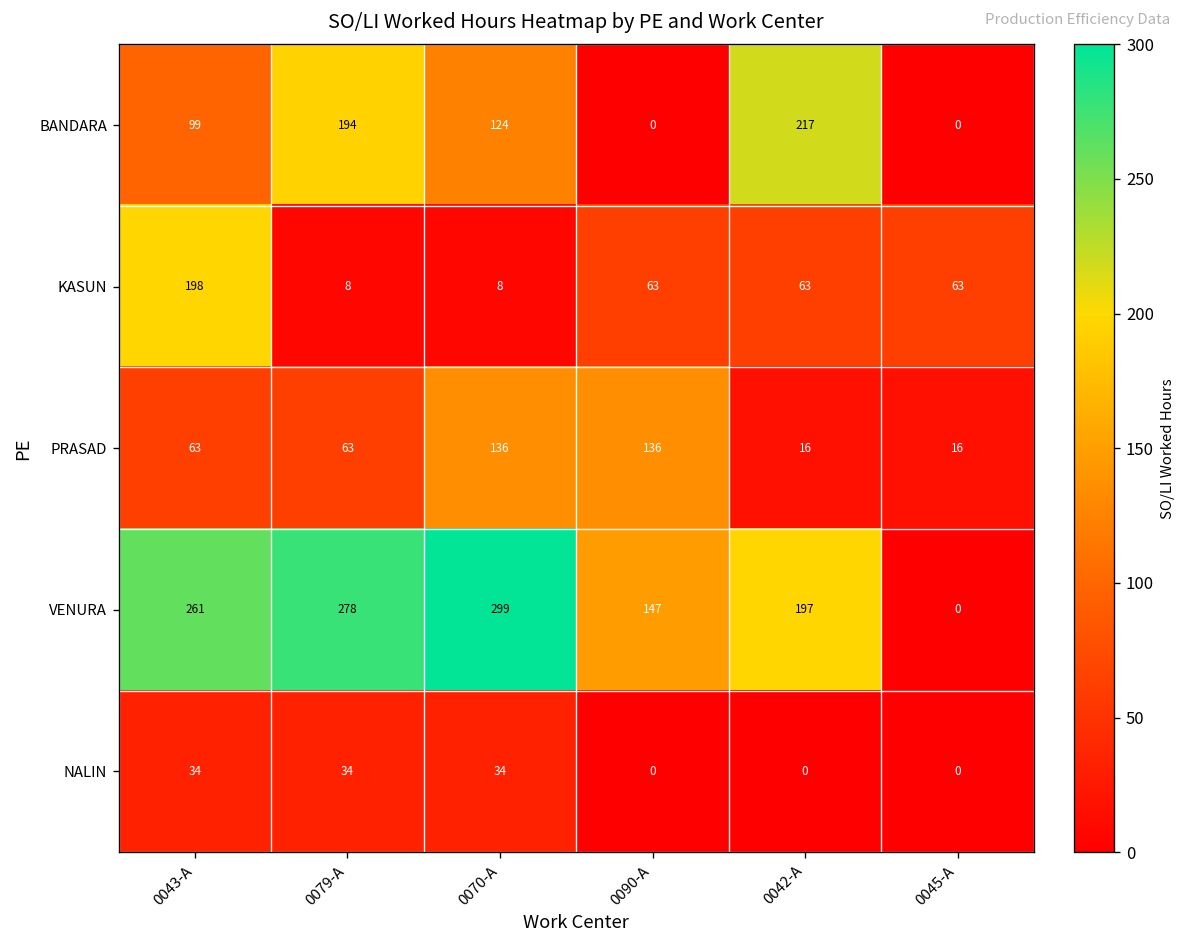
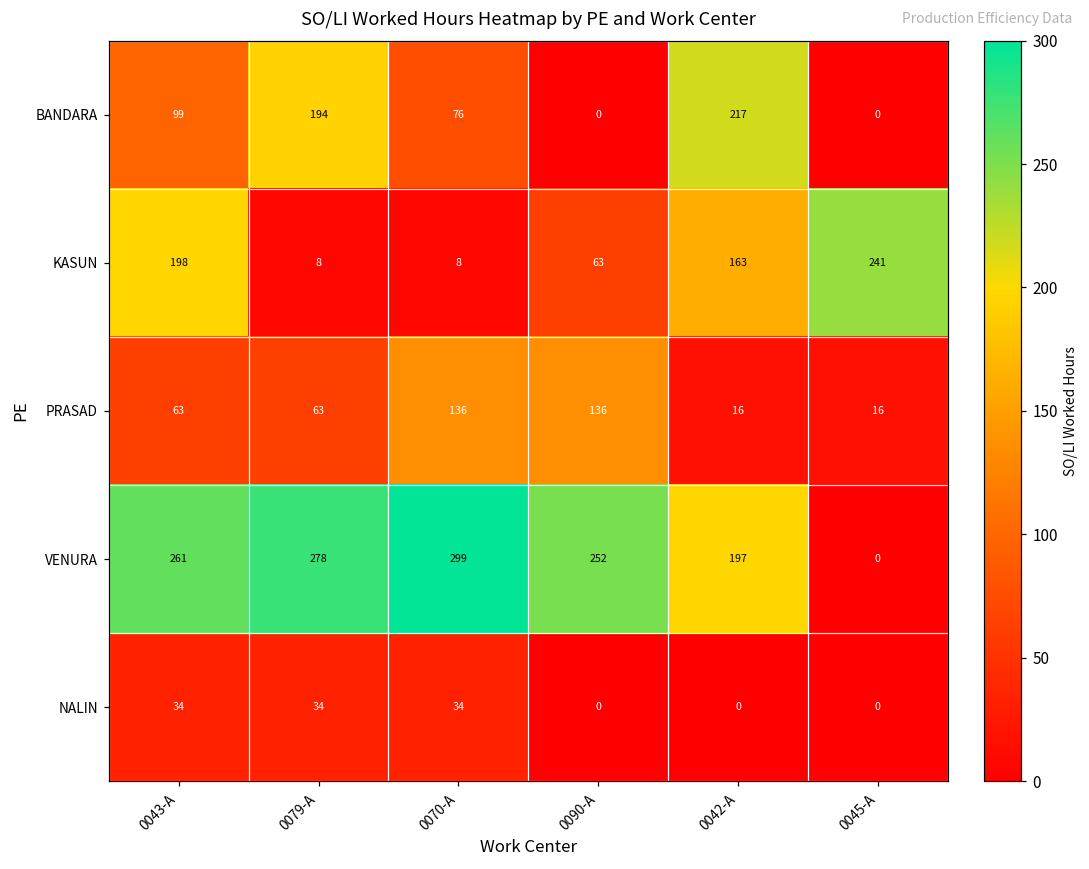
  {
    "BANDARA": {
      "0043-A": 99,
      "0079-A": 194,
-     "0070-A": 124,
+     "0070-A": 76,
      "0090-A": 0,
      "0042-A": 217,
      "0045-A": 0
    },
    "KASUN": {
      "0043-A": 198,
      "0079-A": 8,
      "0070-A": 8,
      "0090-A": 63,
-     "0042-A": 63,
-     "0045-A": 63
+     "0042-A": 163,
+     "0045-A": 241
    },
    "PRASAD": {
      "0043-A": 63,
      "0079-A": 63,
      "0070-A": 136,
      "0090-A": 136,
      "0042-A": 16,
      "0045-A": 16
    },
    "VENURA": {
      "0043-A": 261,
      "0079-A": 278,
      "0070-A": 299,
-     "0090-A": 147,
+     "0090-A": 252,
      "0042-A": 197,
      "0045-A": 0
    },
    "NALIN": {
      "0043-A": 34,
      "0079-A": 34,
      "0070-A": 34,
      "0090-A": 0,
      "0042-A": 0,
      "0045-A": 0
    }
  }
